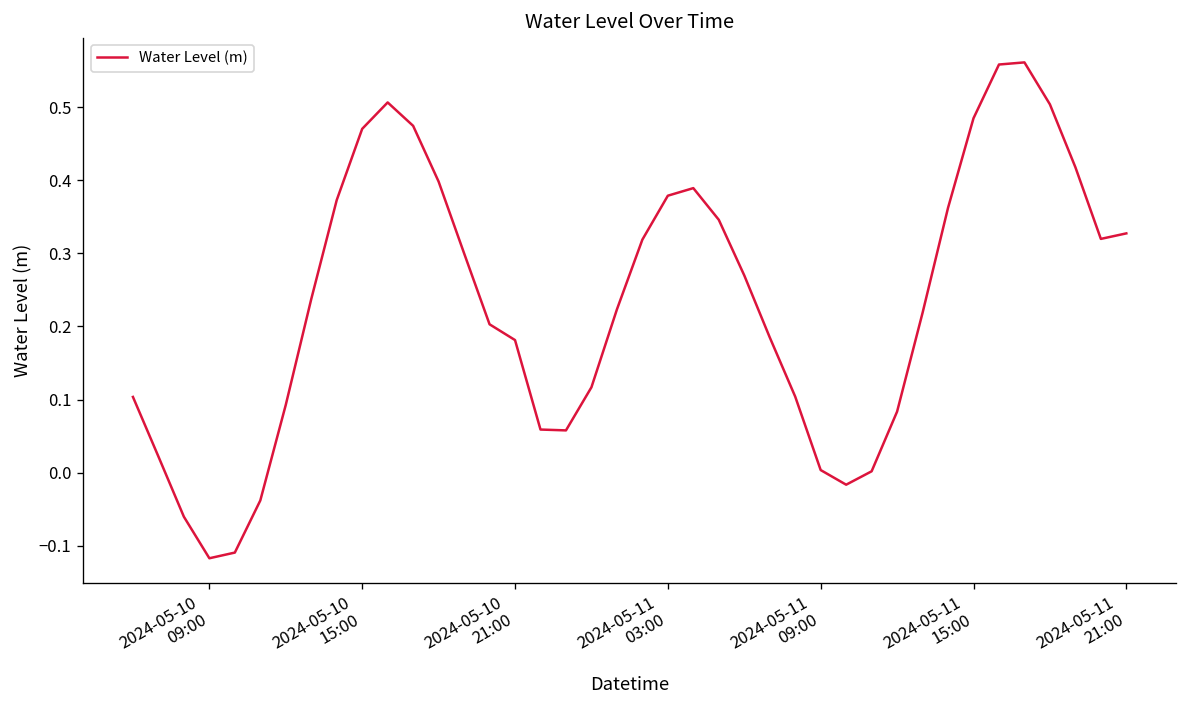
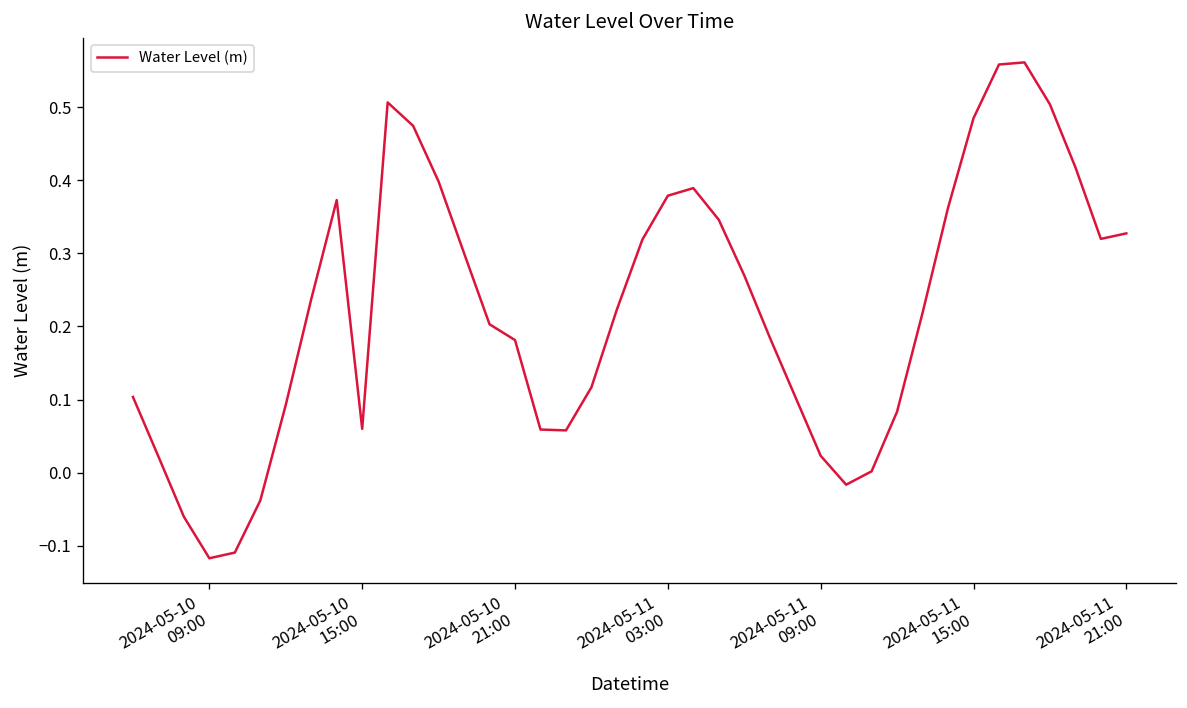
  {
    "2024-05-10 09:00": -0.12,
-   "2024-05-10 15:00": 0.47,
+   "2024-05-10 15:00": 0.06,
    "2024-05-10 21:00": 0.18,
    "2024-05-11 03:00": 0.38,
-   "2024-05-11 09:00": 0.00,
+   "2024-05-11 09:00": 0.02,
    "2024-05-11 15:00": 0.48,
    "2024-05-11 21:00": 0.33
  }
